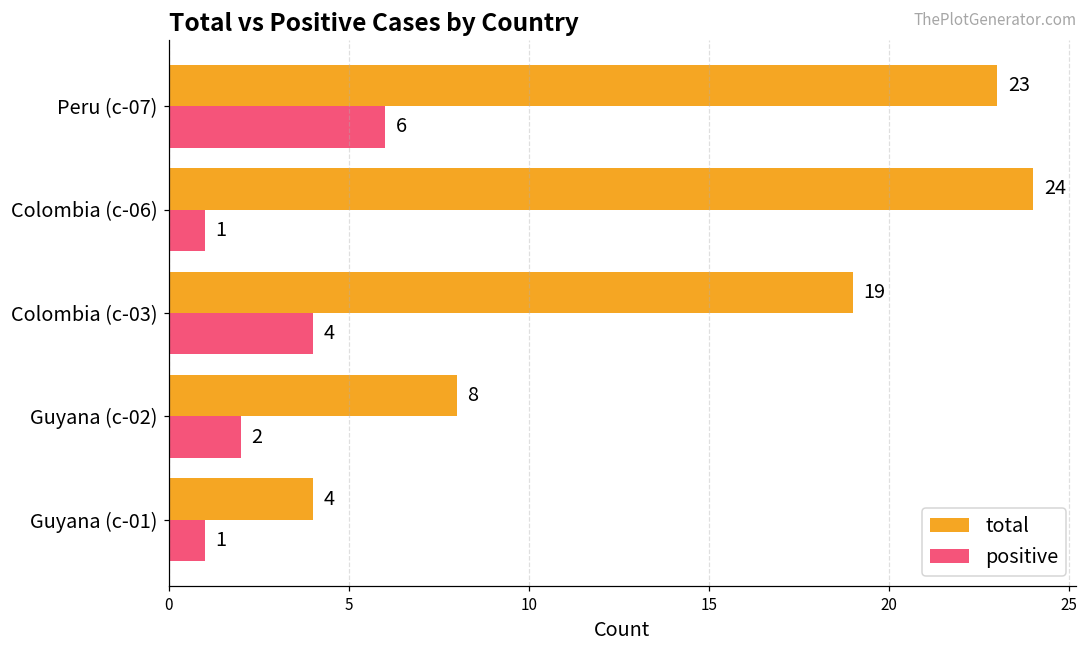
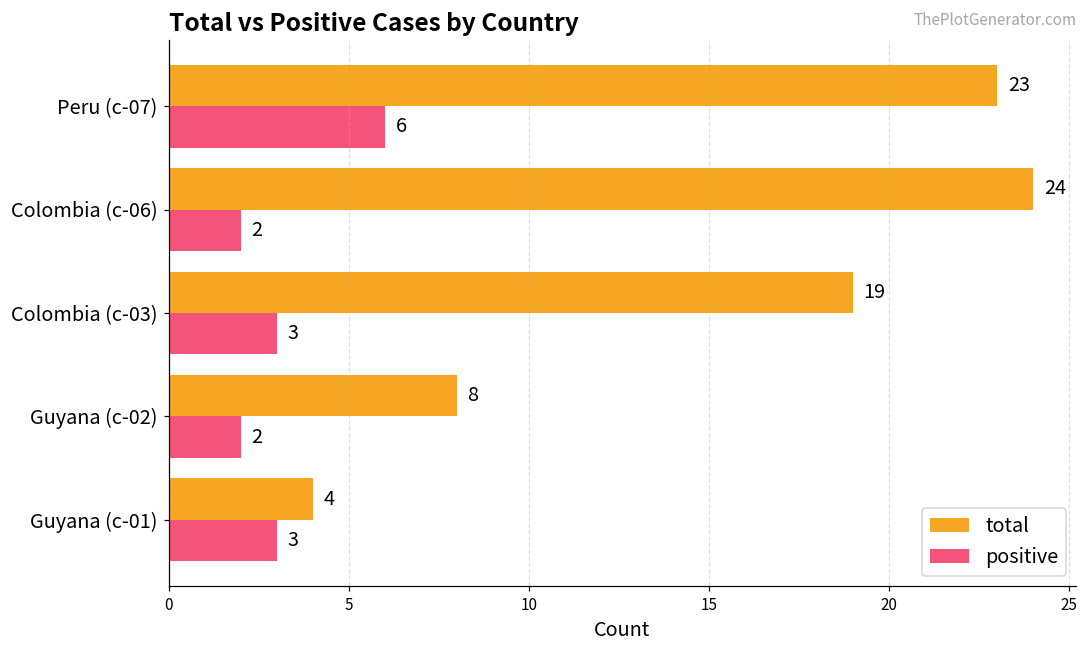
  {
    "total": {
      "Peru (c-07)": 23,
      "Colombia (c-06)": 24,
      "Colombia (c-03)": 19,
      "Guyana (c-02)": 8,
      "Guyana (c-01)": 4
    },
    "positive": {
      "Peru (c-07)": 6,
-     "Colombia (c-06)": 1,
-     "Colombia (c-03)": 4,
+     "Colombia (c-06)": 2,
+     "Colombia (c-03)": 3,
      "Guyana (c-02)": 2,
-     "Guyana (c-01)": 1
+     "Guyana (c-01)": 3
    }
  }
